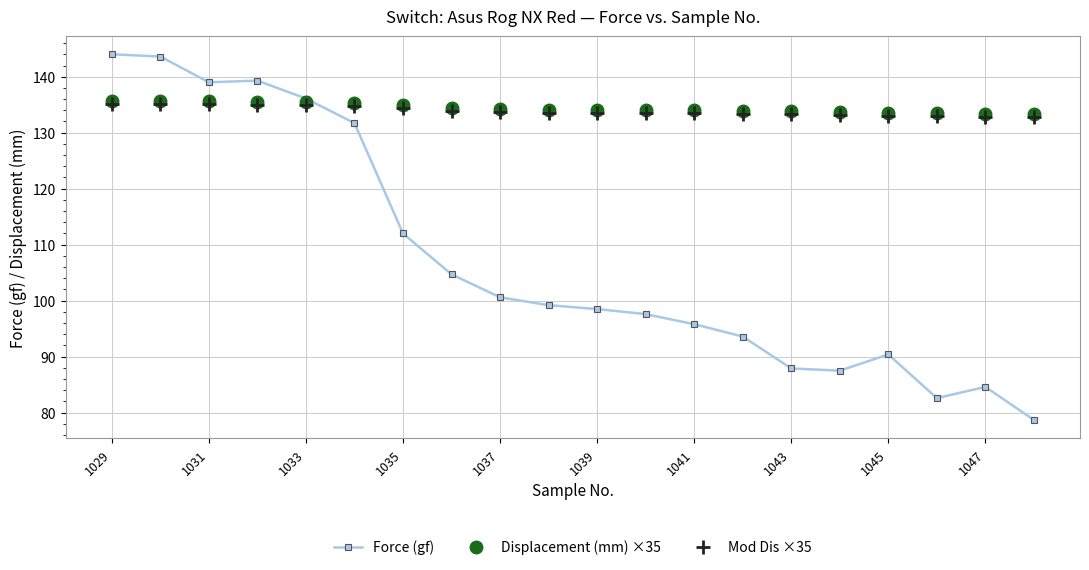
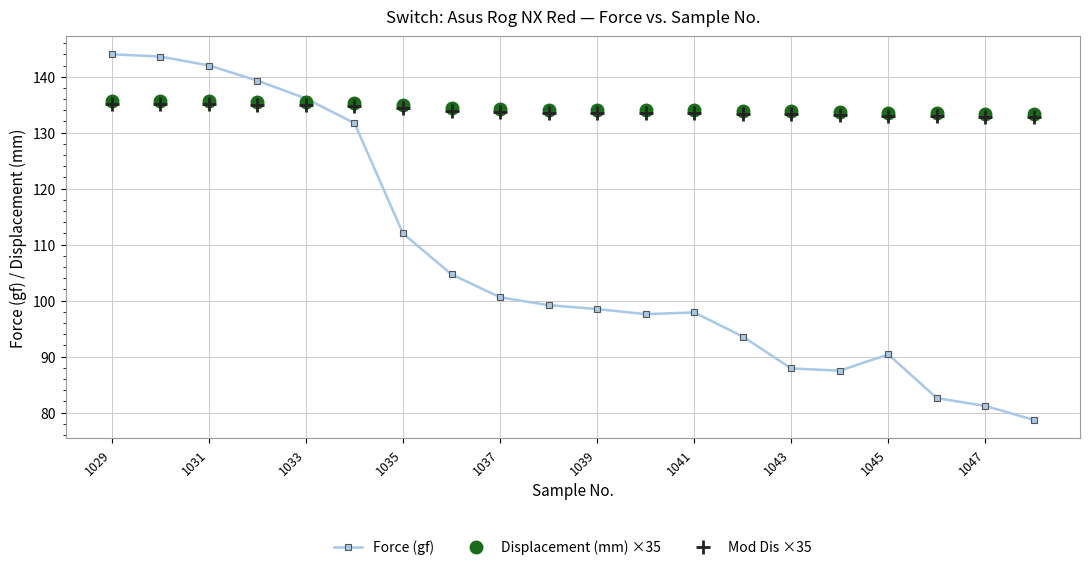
  {
    "Force (gf)": {
      "1029": 144,
-     "1031": 139,
+     "1031": 142,
      "1033": 136,
      "1035": 112,
      "1037": 101,
      "1039": 99,
-     "1041": 96,
+     "1041": 98,
      "1043": 88,
      "1045": 90,
-     "1047": 85
+     "1047": 81
    },
    "Displacement (mm) ×35": {
      "1029": 136,
      "1031": 136,
      "1033": 135,
      "1035": 135,
      "1037": 134,
      "1039": 134,
      "1041": 134,
      "1043": 134,
      "1045": 134,
      "1047": 133
    },
    "Mod Dis ×35": {
      "1029": 135,
      "1031": 135,
      "1033": 135,
      "1035": 134,
      "1037": 134,
      "1039": 134,
      "1041": 134,
      "1043": 133,
      "1045": 133,
      "1047": 133
    }
  }
